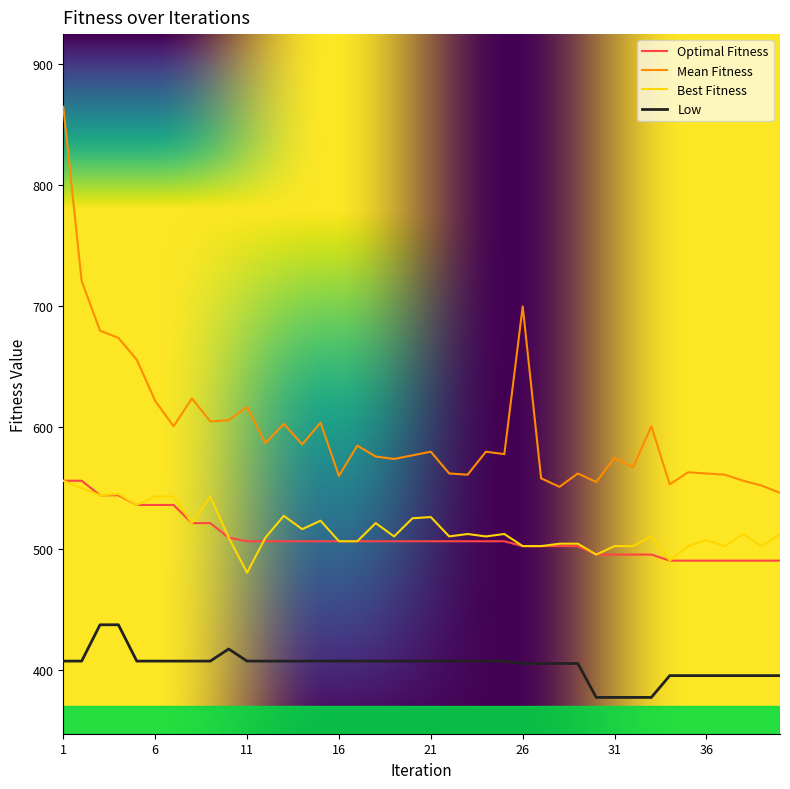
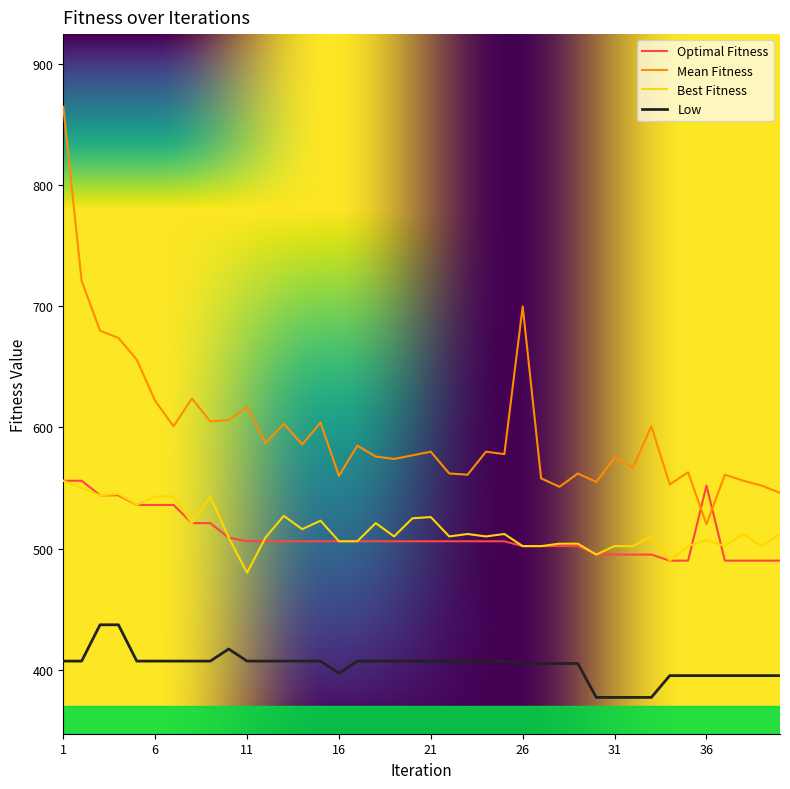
  {
    "Optimal Fitness": {
      "6": 536,
      "11": 506,
      "21": 506,
      "31": 495,
-     "36": 490
+     "36": 552
    },
    "Mean Fitness": {
      "1": 865,
      "6": 622,
      "11": 617,
      "16": 560,
      "21": 580,
      "26": 700,
      "31": 575,
-     "36": 562
+     "36": 520
    },
    "Best Fitness": {
      "6": 543,
      "11": 480,
      "21": 526,
      "31": 502,
      "36": 507
    },
    "Low": {
      "1": 407,
      "6": 407,
      "11": 407,
-     "16": 407,
+     "16": 397,
      "21": 407,
      "26": 405,
      "31": 377,
      "36": 395
    }
  }
